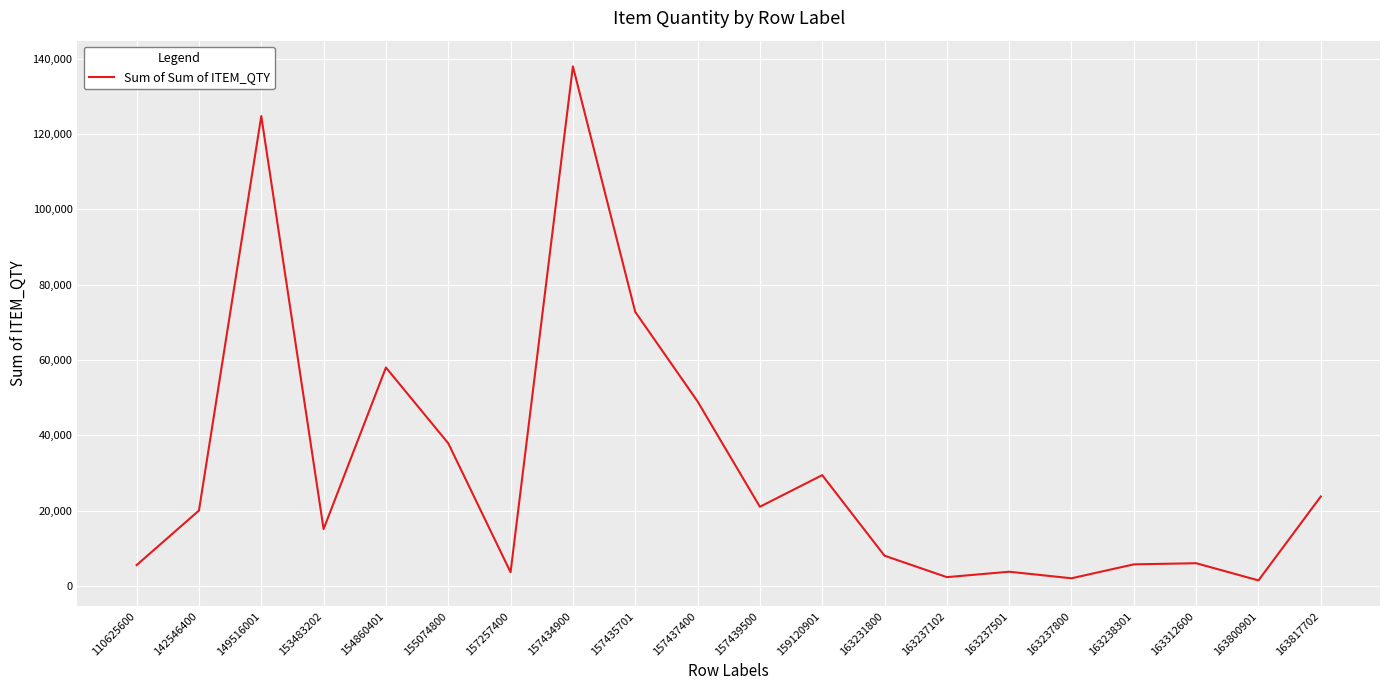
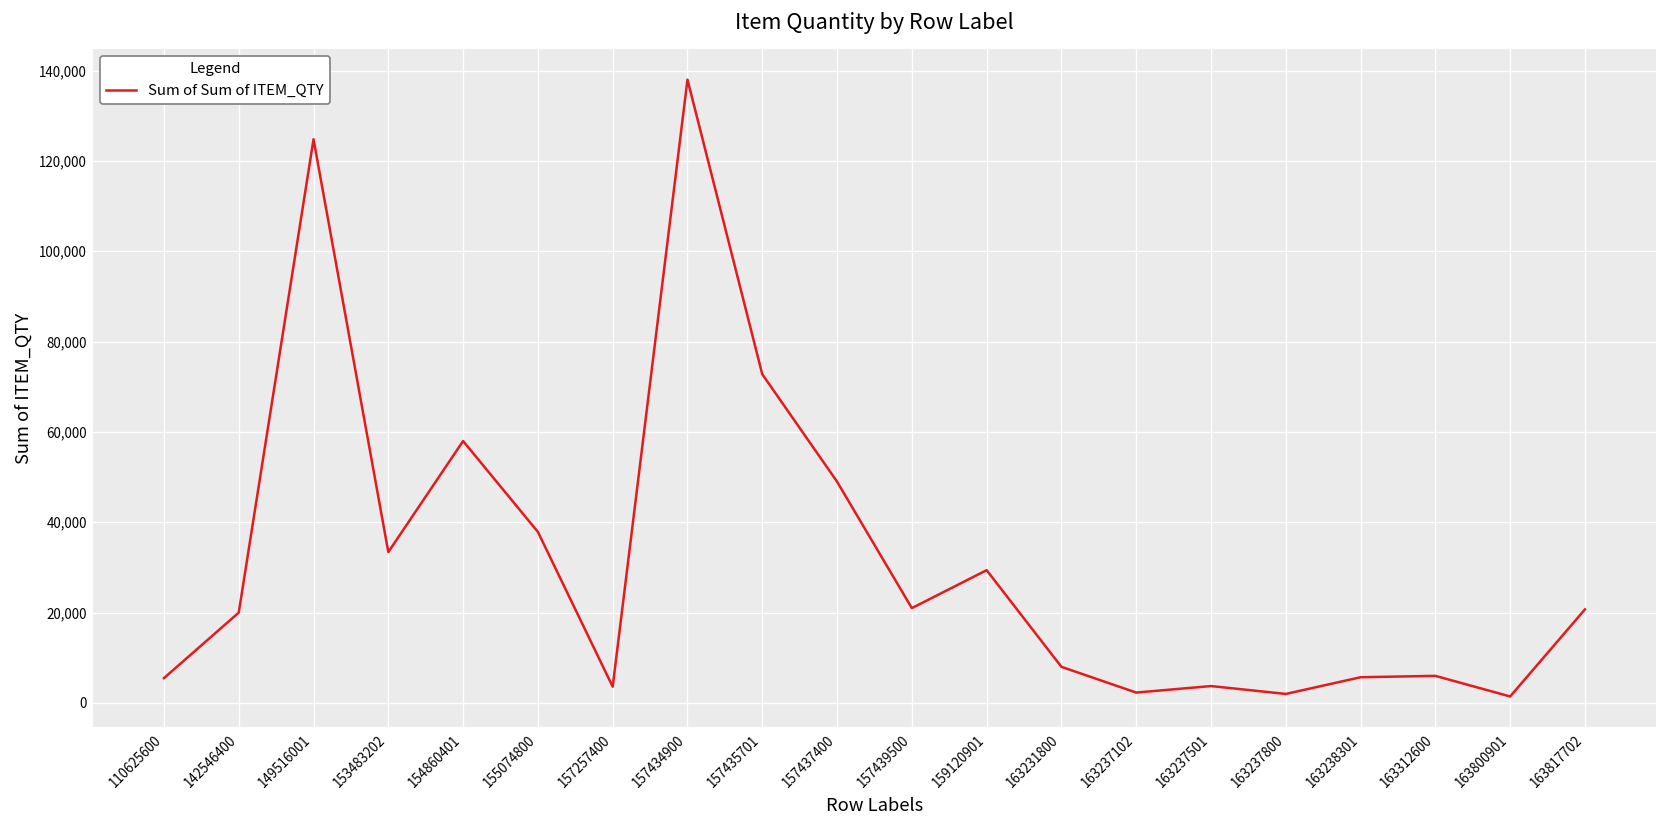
  {
    "110625600": "6,000",
    "142546400": "20,000",
    "149516001": "125,000",
-   "153483202": "15,000",
+   "153483202": "33,000",
    "154860401": "58,000",
    "155074800": "38,000",
    "157257400": "4,000",
    "157434900": "138,000",
    "157435701": "73,000",
    "157437400": "49,000",
    "157439500": "21,000",
    "159120901": "29,000",
    "163231800": "8,000",
    "163237102": "2,000",
    "163237501": "4,000",
    "163237800": "2,000",
    "163238301": "6,000",
    "163312600": "6,000",
    "163800901": "1,000",
-   "163817702": "24,000"
+   "163817702": "21,000"
  }
